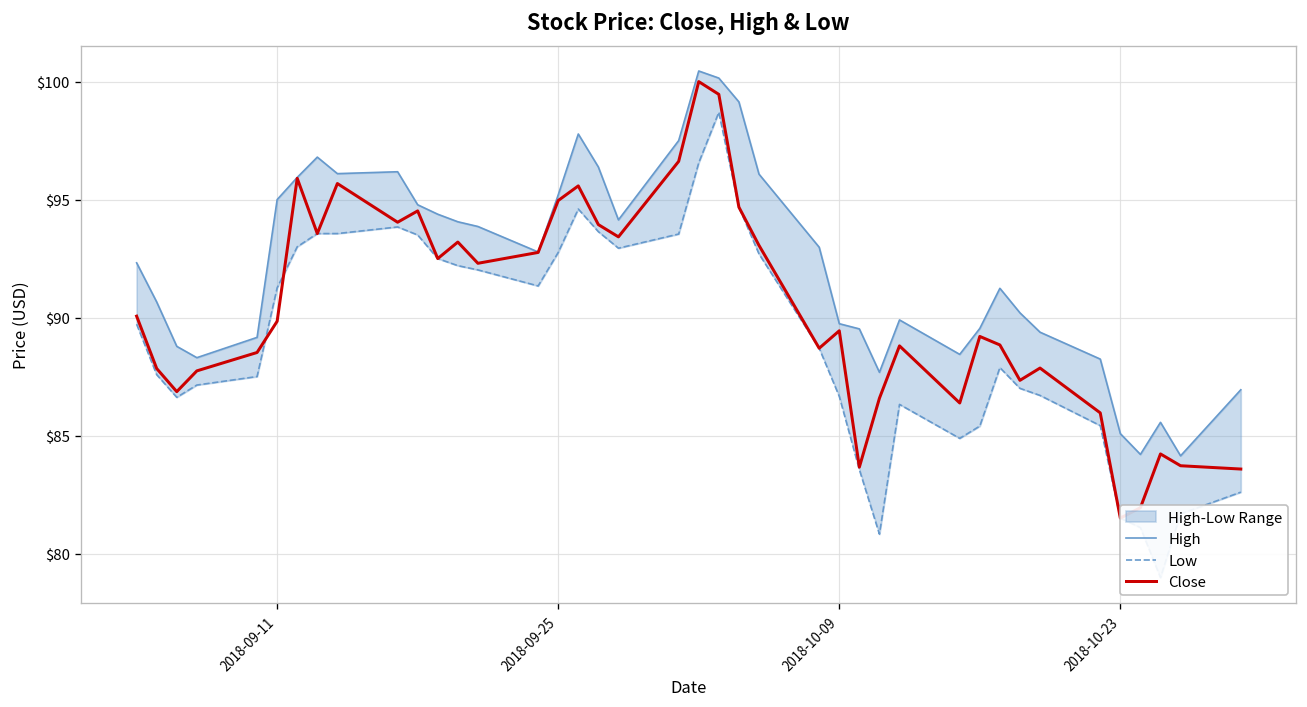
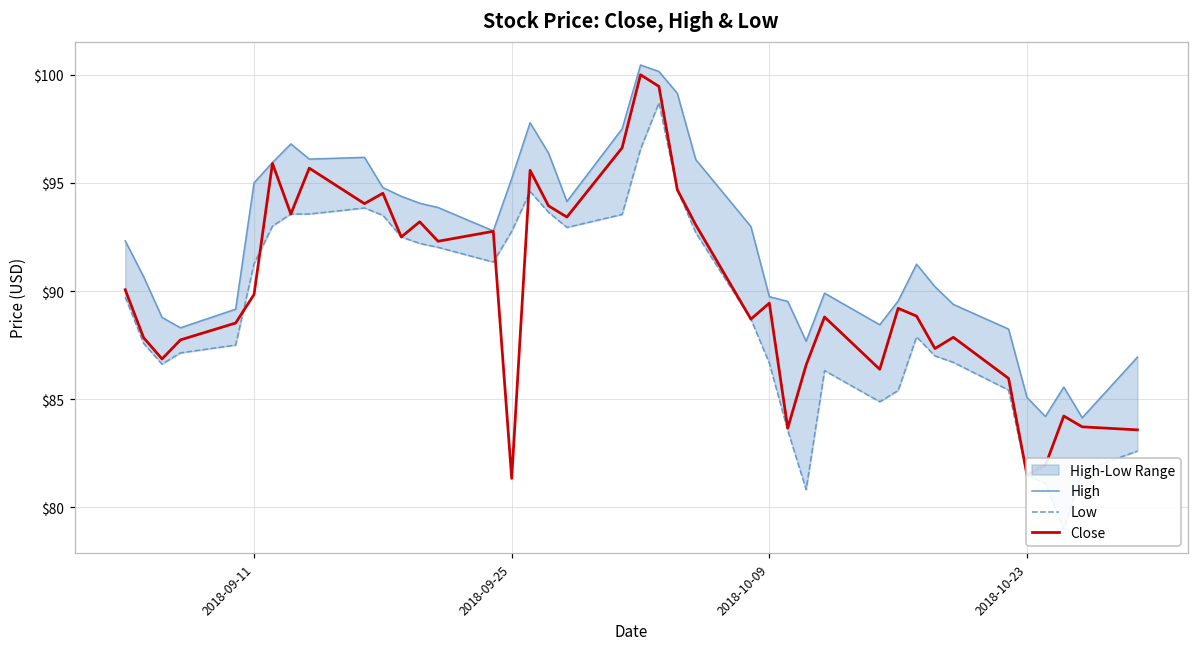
  {
    "Close": {
      "2018-09-11": "$89.8",
-     "2018-09-25": "$95.0",
+     "2018-09-25": "$81.3",
      "2018-10-09": "$89.4"
    }
  }
